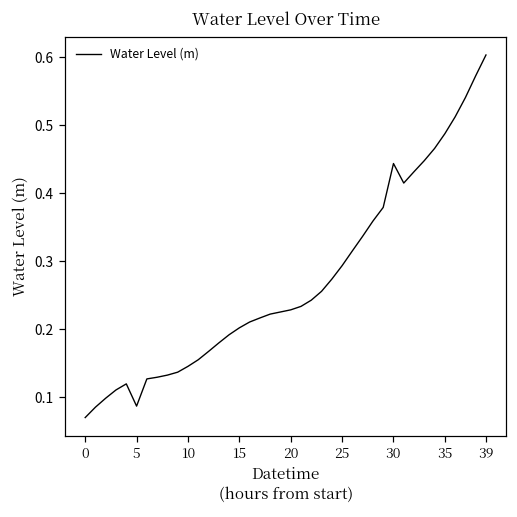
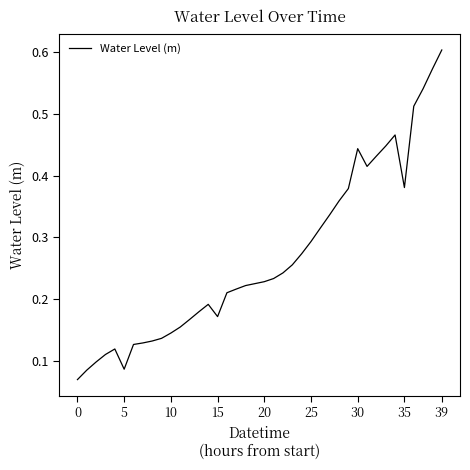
  {
    "0": 0.07,
    "5": 0.09,
    "10": 0.15,
-   "15": 0.20,
+   "15": 0.17,
    "20": 0.23,
    "25": 0.29,
    "30": 0.44,
-   "35": 0.49,
+   "35": 0.38,
    "39": 0.60
  }
